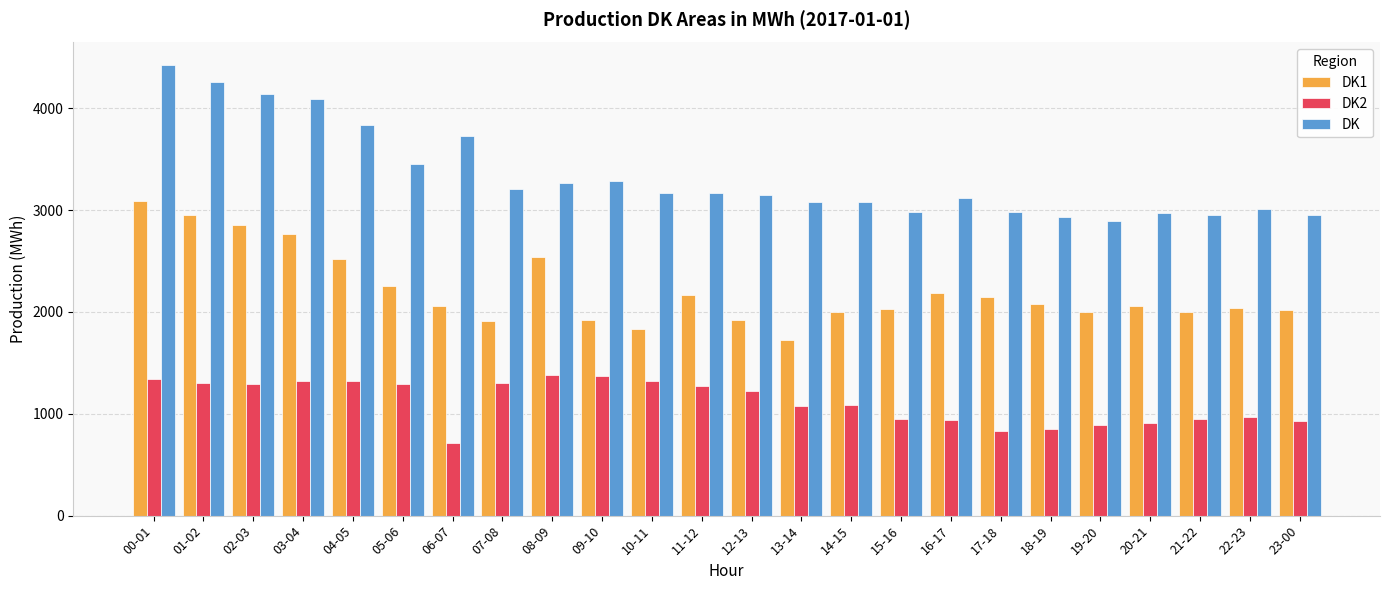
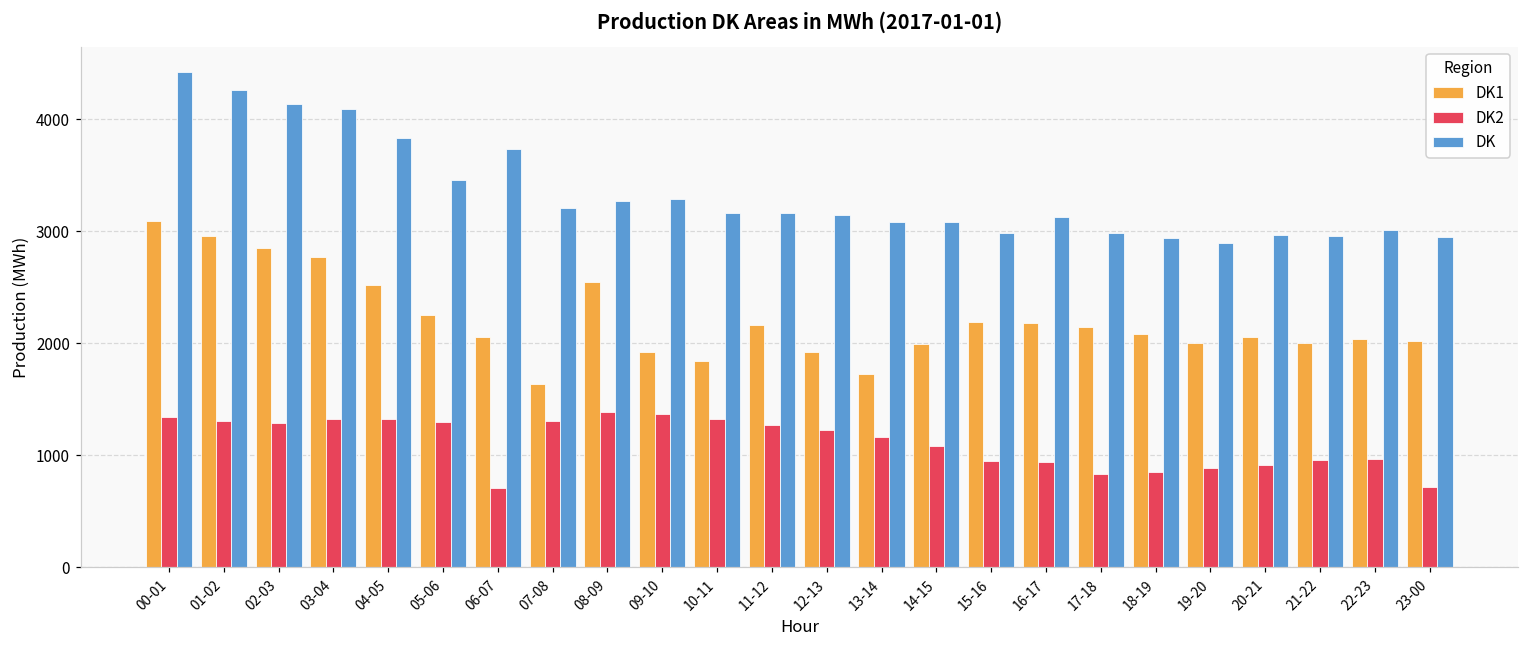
  {
    "DK1": {
      "00-01": 3090,
      "01-02": 2960,
      "02-03": 2850,
      "03-04": 2770,
      "04-05": 2520,
      "05-06": 2250,
      "06-07": 2050,
-     "07-08": 1910,
+     "07-08": 1640,
      "08-09": 2540,
      "09-10": 1920,
      "10-11": 1840,
      "11-12": 2160,
      "12-13": 1920,
      "13-14": 1730,
      "14-15": 2000,
-     "15-16": 2030,
+     "15-16": 2190,
      "16-17": 2180,
      "17-18": 2150,
      "18-19": 2080,
      "19-20": 2000,
      "20-21": 2060,
      "21-22": 2000,
      "22-23": 2040,
      "23-00": 2020
    },
    "DK2": {
      "00-01": 1340,
      "01-02": 1300,
      "02-03": 1290,
      "03-04": 1320,
      "04-05": 1320,
      "05-06": 1290,
      "06-07": 710,
      "07-08": 1300,
      "08-09": 1380,
      "09-10": 1370,
      "10-11": 1330,
      "11-12": 1270,
      "12-13": 1220,
-     "13-14": 1080,
+     "13-14": 1160,
      "14-15": 1090,
      "15-16": 950,
      "16-17": 940,
      "17-18": 840,
      "18-19": 850,
      "19-20": 890,
      "20-21": 910,
      "21-22": 950,
      "22-23": 970,
-     "23-00": 930
+     "23-00": 720
    },
    "DK": {
      "00-01": 4430,
      "01-02": 4260,
      "02-03": 4140,
      "03-04": 4090,
      "04-05": 3840,
      "05-06": 3460,
      "06-07": 3730,
      "07-08": 3210,
      "08-09": 3270,
      "09-10": 3290,
      "10-11": 3160,
      "11-12": 3170,
      "12-13": 3150,
      "13-14": 3080,
      "14-15": 3080,
      "15-16": 2980,
      "16-17": 3120,
      "17-18": 2980,
      "18-19": 2940,
      "19-20": 2890,
      "20-21": 2970,
      "21-22": 2950,
      "22-23": 3010,
      "23-00": 2950
    }
  }
